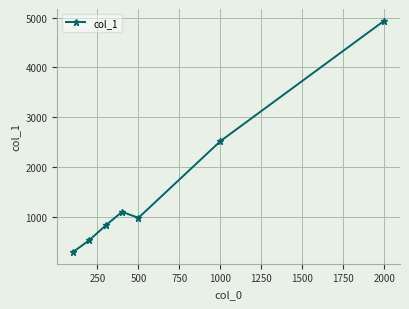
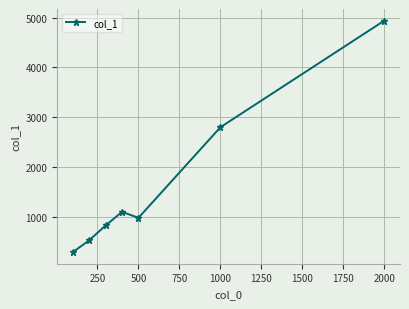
  {
    "500": 1000,
-   "1000": 2500,
+   "1000": 2800,
    "2000": 4900
  }
